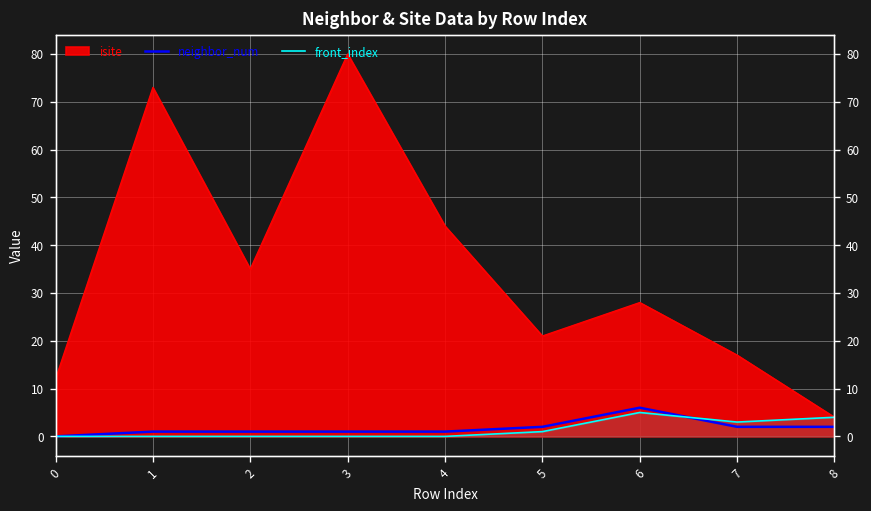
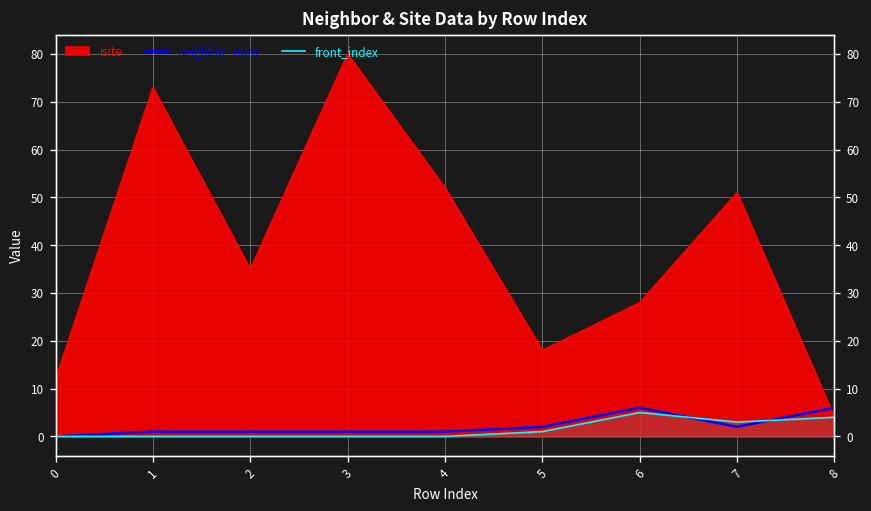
  {
    "isite": {
      "0": 12,
      "1": 73,
      "2": 35,
      "3": 80,
-     "4": 44,
-     "5": 21,
+     "4": 52,
+     "5": 18,
      "6": 28,
-     "7": 17
+     "7": 51
    },
    "neighbor_num": {
      "1": 1,
      "2": 1,
      "3": 1,
      "4": 1,
      "5": 2,
      "6": 6,
      "7": 2,
-     "8": 2
+     "8": 6
    },
    "front_index": {
      "1": 0,
      "2": 0,
      "3": 0,
      "4": 0,
      "5": 1,
      "6": 5,
      "7": 3
    }
  }
